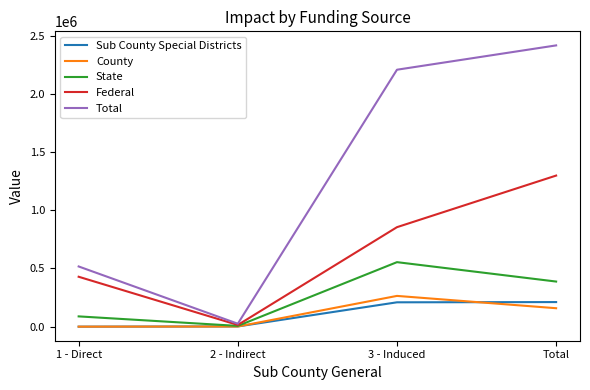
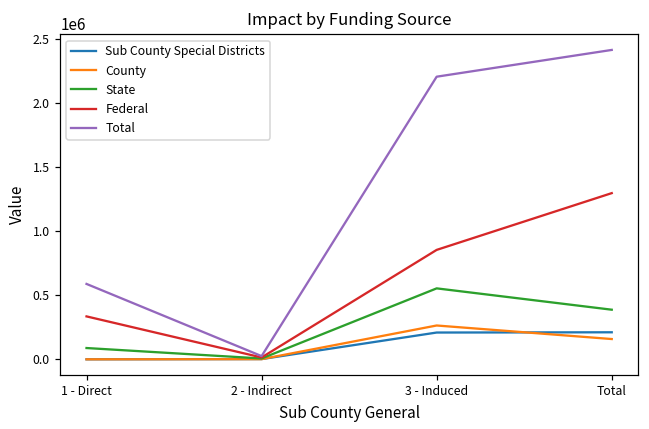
  {
    "Sub County Special Districts": {
      "3 - Induced": 210000,
      "Total": 210000
    },
    "County": {
      "3 - Induced": 260000,
      "Total": 160000
    },
    "State": {
      "1 - Direct": 90000,
      "3 - Induced": 550000,
      "Total": 390000
    },
    "Federal": {
-     "1 - Direct": 430000,
+     "1 - Direct": 340000,
      "3 - Induced": 850000,
      "Total": 1300000
    },
    "Total": {
-     "1 - Direct": 520000,
+     "1 - Direct": 590000,
      "3 - Induced": 2210000,
      "Total": 2420000
    }
  }
